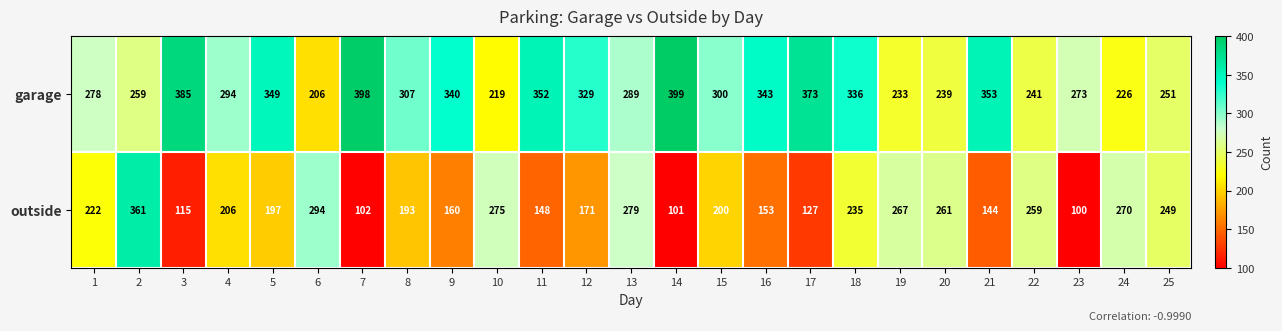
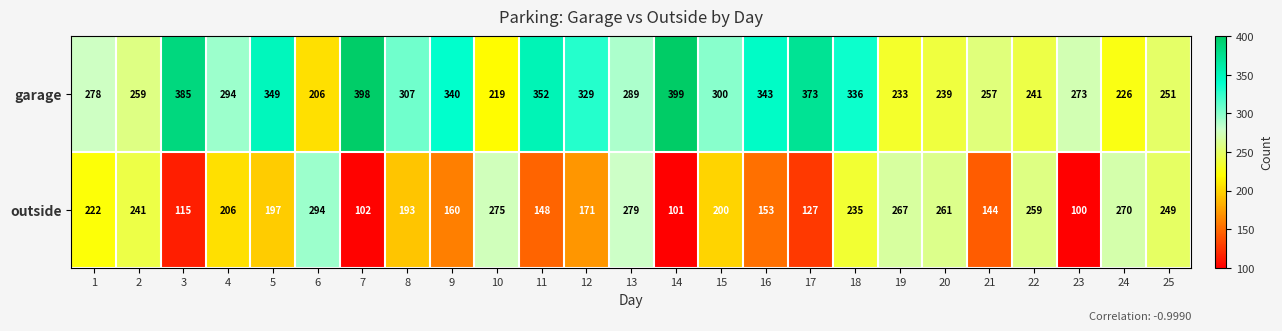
  {
    "garage": {
      "1": 278,
      "2": 259,
      "3": 385,
      "4": 294,
      "5": 349,
      "6": 206,
      "7": 398,
      "8": 307,
      "9": 340,
      "10": 219,
      "11": 352,
      "12": 329,
      "13": 289,
      "14": 399,
      "15": 300,
      "16": 343,
      "17": 373,
      "18": 336,
      "19": 233,
      "20": 239,
-     "21": 353,
+     "21": 257,
      "22": 241,
      "23": 273,
      "24": 226,
      "25": 251
    },
    "outside": {
      "1": 222,
-     "2": 361,
+     "2": 241,
      "3": 115,
      "4": 206,
      "5": 197,
      "6": 294,
      "7": 102,
      "8": 193,
      "9": 160,
      "10": 275,
      "11": 148,
      "12": 171,
      "13": 279,
      "14": 101,
      "15": 200,
      "16": 153,
      "17": 127,
      "18": 235,
      "19": 267,
      "20": 261,
      "21": 144,
      "22": 259,
      "23": 100,
      "24": 270,
      "25": 249
    }
  }
